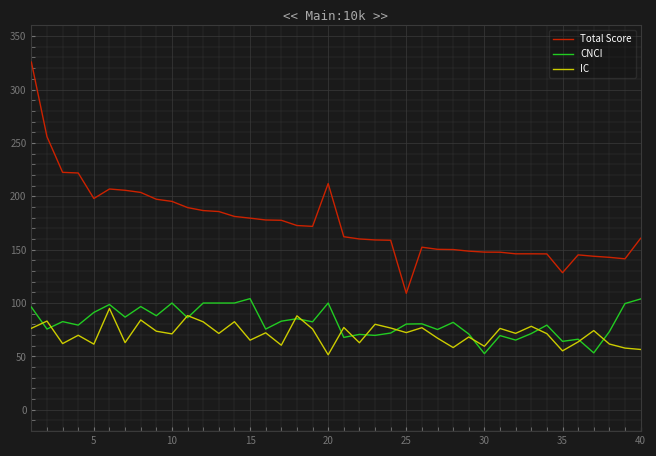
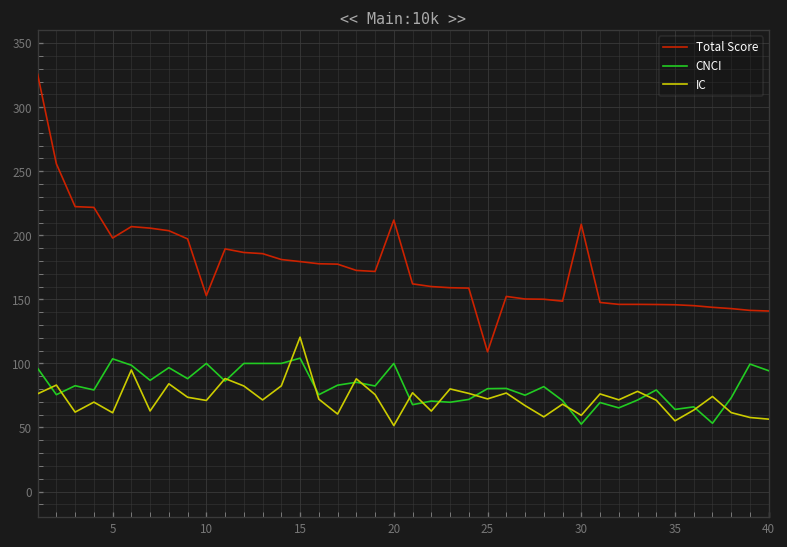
  {
    "Total Score": {
      "5": 198,
-     "10": 195,
+     "10": 153,
      "15": 180,
      "20": 212,
      "25": 109,
-     "30": 148,
-     "35": 128,
-     "40": 161
+     "30": 209,
+     "35": 146,
+     "40": 141
    },
    "CNCI": {
-     "5": 91,
+     "5": 104,
      "10": 100,
      "15": 104,
      "20": 100,
      "25": 80,
      "30": 53,
      "35": 64,
-     "40": 104
+     "40": 94
    },
    "IC": {
      "5": 62,
      "10": 71,
-     "15": 65,
+     "15": 121,
      "20": 52,
      "25": 72,
      "30": 60,
      "35": 55,
      "40": 57
    }
  }
